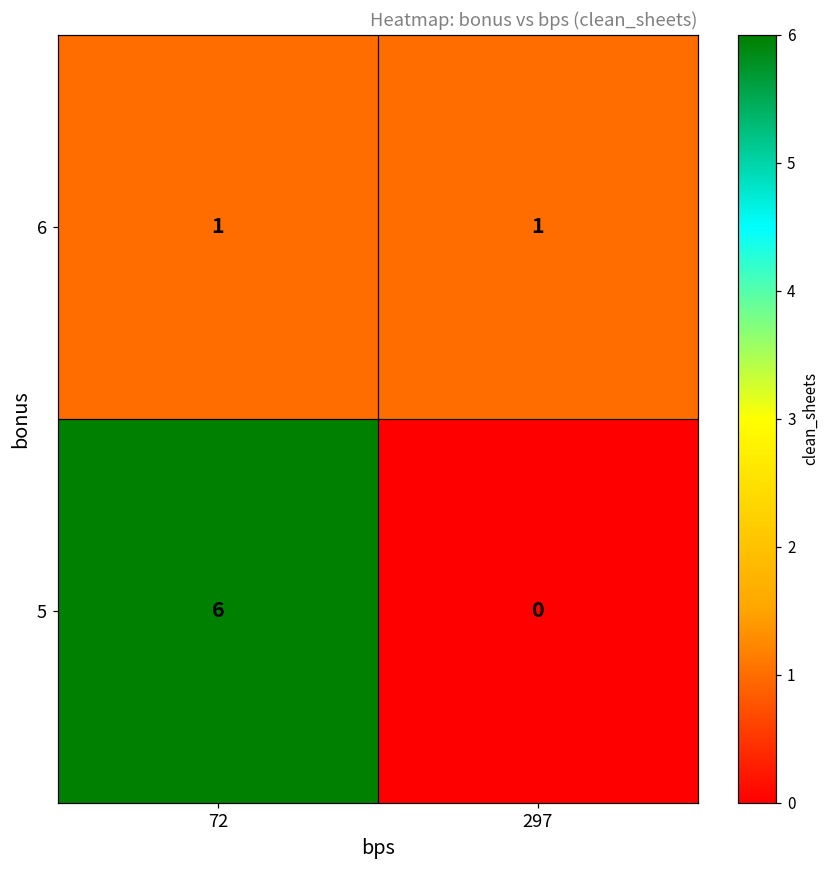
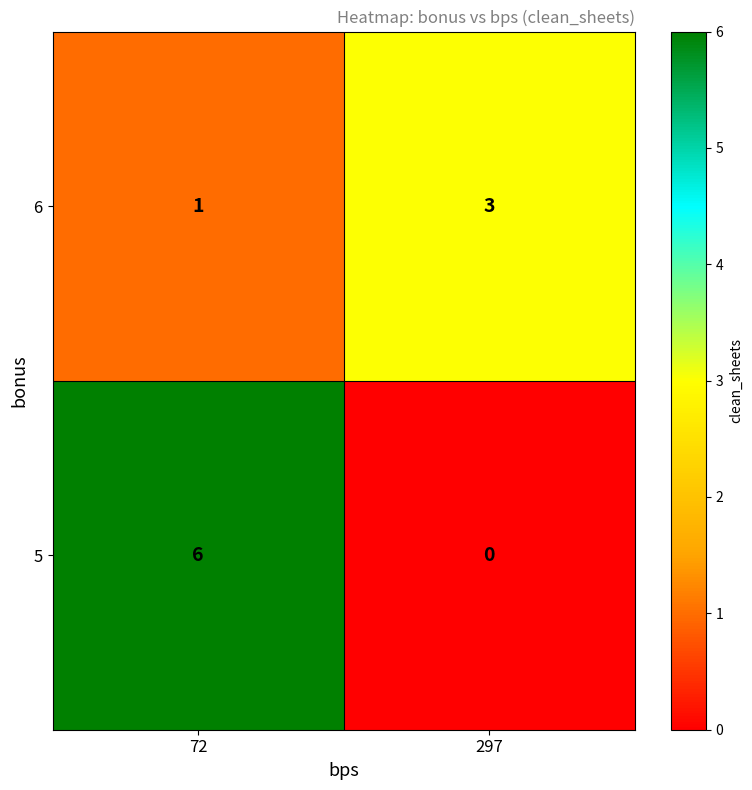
  {
    "6": {
      "72": 1,
-     "297": 1
+     "297": 3
    },
    "5": {
      "72": 6,
      "297": 0
    }
  }
